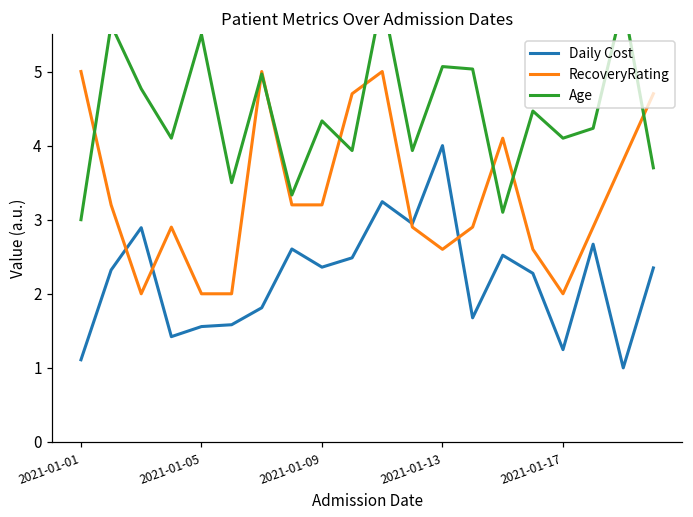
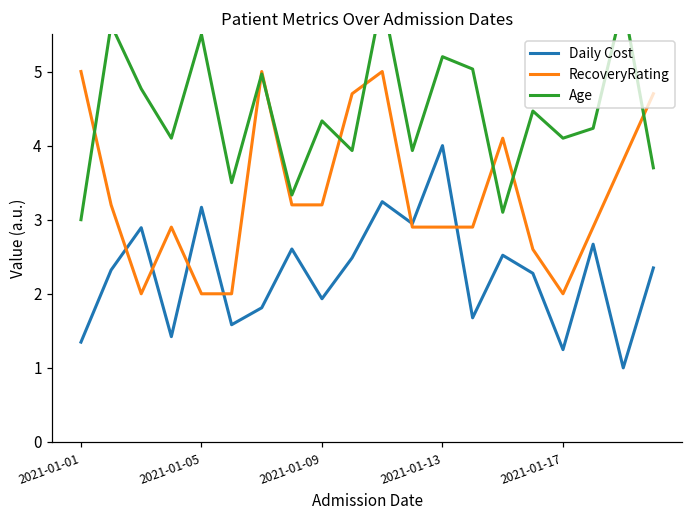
  {
    "Daily Cost": {
-     "2021-01-01": 1.1,
-     "2021-01-05": 1.6,
-     "2021-01-09": 2.4,
+     "2021-01-01": 1.3,
+     "2021-01-05": 3.2,
+     "2021-01-09": 1.9,
      "2021-01-13": 4.0,
      "2021-01-17": 1.2
    },
    "RecoveryRating": {
      "2021-01-01": 5.0,
      "2021-01-05": 2.0,
      "2021-01-09": 3.2,
-     "2021-01-13": 2.6,
+     "2021-01-13": 2.9,
      "2021-01-17": 2.0
    },
    "Age": {
      "2021-01-01": 3.0,
      "2021-01-05": 5.5,
      "2021-01-09": 4.3,
-     "2021-01-13": 5.1,
+     "2021-01-13": 5.2,
      "2021-01-17": 4.1
    }
  }
